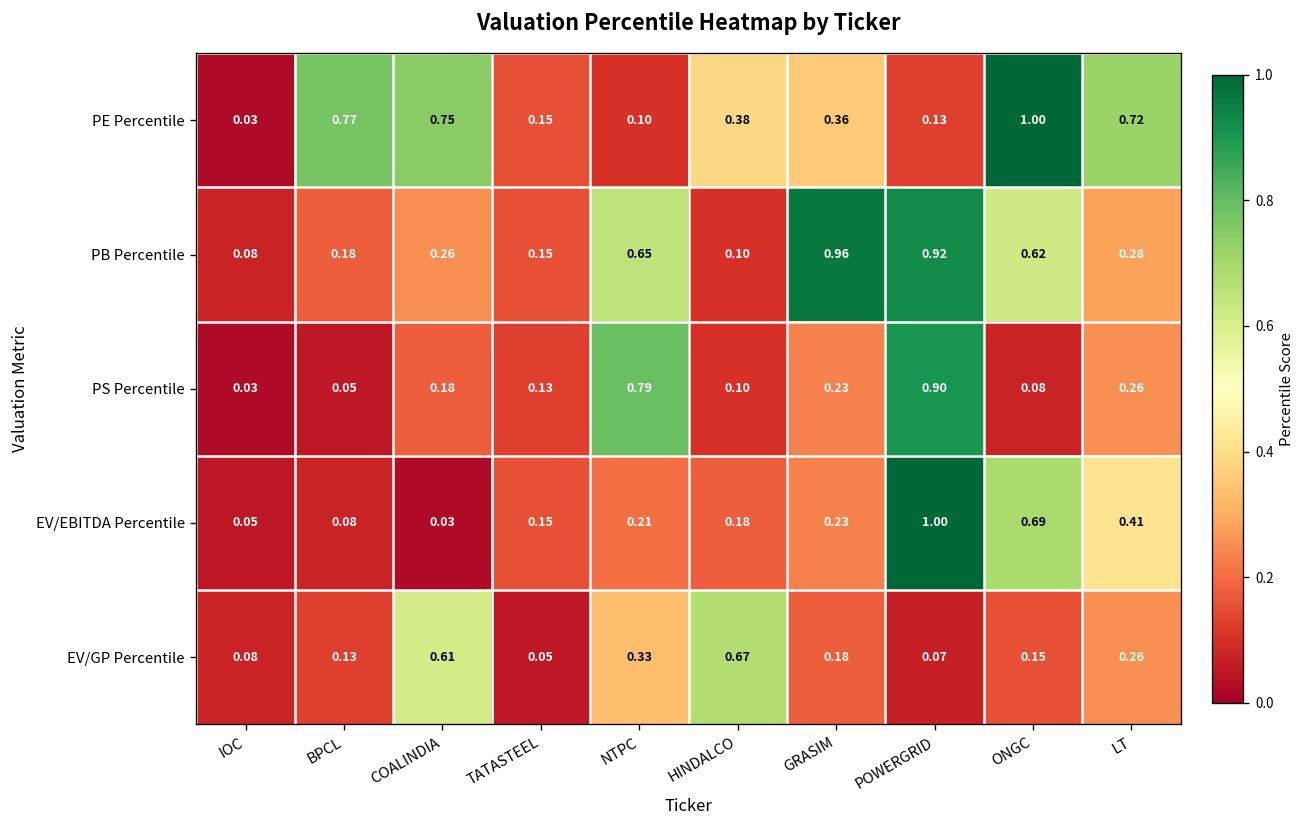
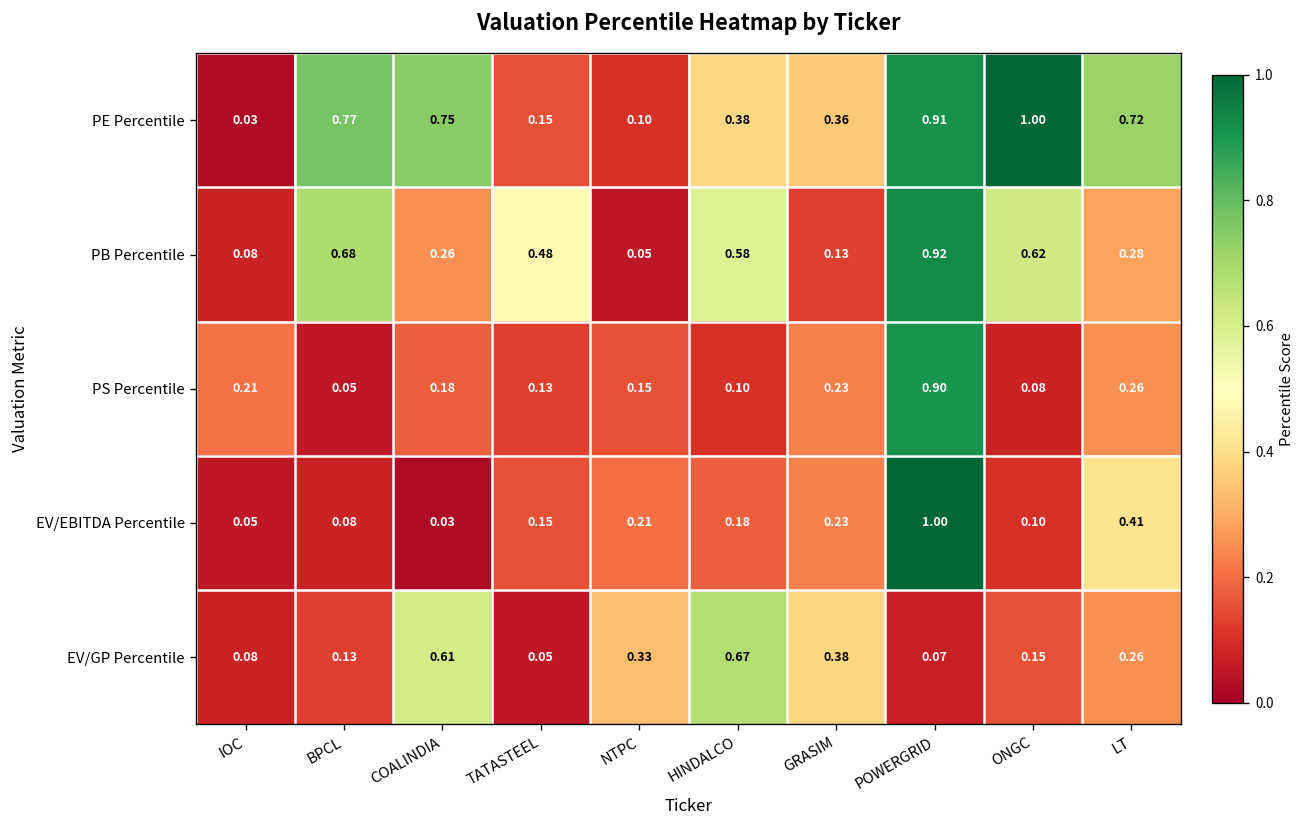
  {
    "PE Percentile": {
      "IOC": 0.03,
      "BPCL": 0.77,
      "COALINDIA": 0.75,
      "TATASTEEL": 0.15,
      "NTPC": 0.10,
      "HINDALCO": 0.38,
      "GRASIM": 0.36,
-     "POWERGRID": 0.13,
+     "POWERGRID": 0.91,
      "ONGC": 1.00,
      "LT": 0.72
    },
    "PB Percentile": {
      "IOC": 0.08,
-     "BPCL": 0.18,
+     "BPCL": 0.68,
      "COALINDIA": 0.26,
-     "TATASTEEL": 0.15,
-     "NTPC": 0.65,
-     "HINDALCO": 0.10,
-     "GRASIM": 0.96,
+     "TATASTEEL": 0.48,
+     "NTPC": 0.05,
+     "HINDALCO": 0.58,
+     "GRASIM": 0.13,
      "POWERGRID": 0.92,
      "ONGC": 0.62,
      "LT": 0.28
    },
    "PS Percentile": {
-     "IOC": 0.03,
+     "IOC": 0.21,
      "BPCL": 0.05,
      "COALINDIA": 0.18,
      "TATASTEEL": 0.13,
-     "NTPC": 0.79,
+     "NTPC": 0.15,
      "HINDALCO": 0.10,
      "GRASIM": 0.23,
      "POWERGRID": 0.90,
      "ONGC": 0.08,
      "LT": 0.26
    },
    "EV/EBITDA Percentile": {
      "IOC": 0.05,
      "BPCL": 0.08,
      "COALINDIA": 0.03,
      "TATASTEEL": 0.15,
      "NTPC": 0.21,
      "HINDALCO": 0.18,
      "GRASIM": 0.23,
      "POWERGRID": 1.00,
-     "ONGC": 0.69,
+     "ONGC": 0.10,
      "LT": 0.41
    },
    "EV/GP Percentile": {
      "IOC": 0.08,
      "BPCL": 0.13,
      "COALINDIA": 0.61,
      "TATASTEEL": 0.05,
      "NTPC": 0.33,
      "HINDALCO": 0.67,
-     "GRASIM": 0.18,
+     "GRASIM": 0.38,
      "POWERGRID": 0.07,
      "ONGC": 0.15,
      "LT": 0.26
    }
  }
